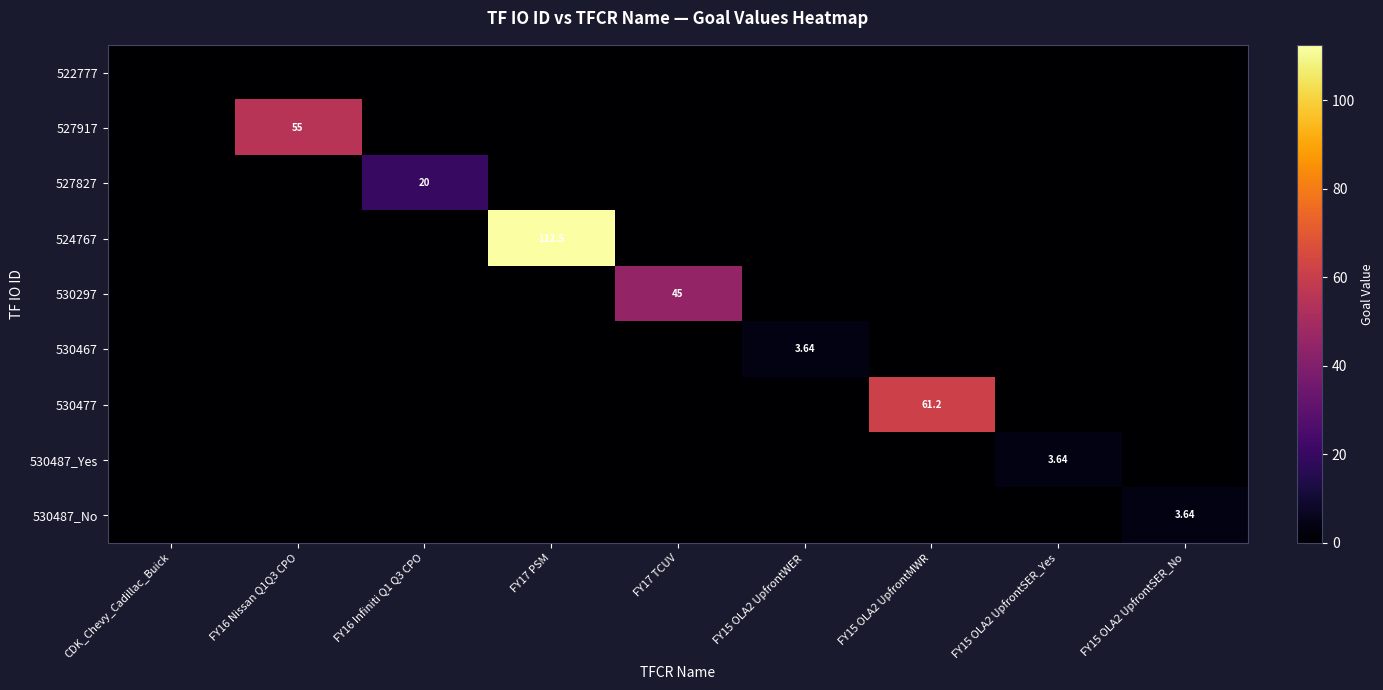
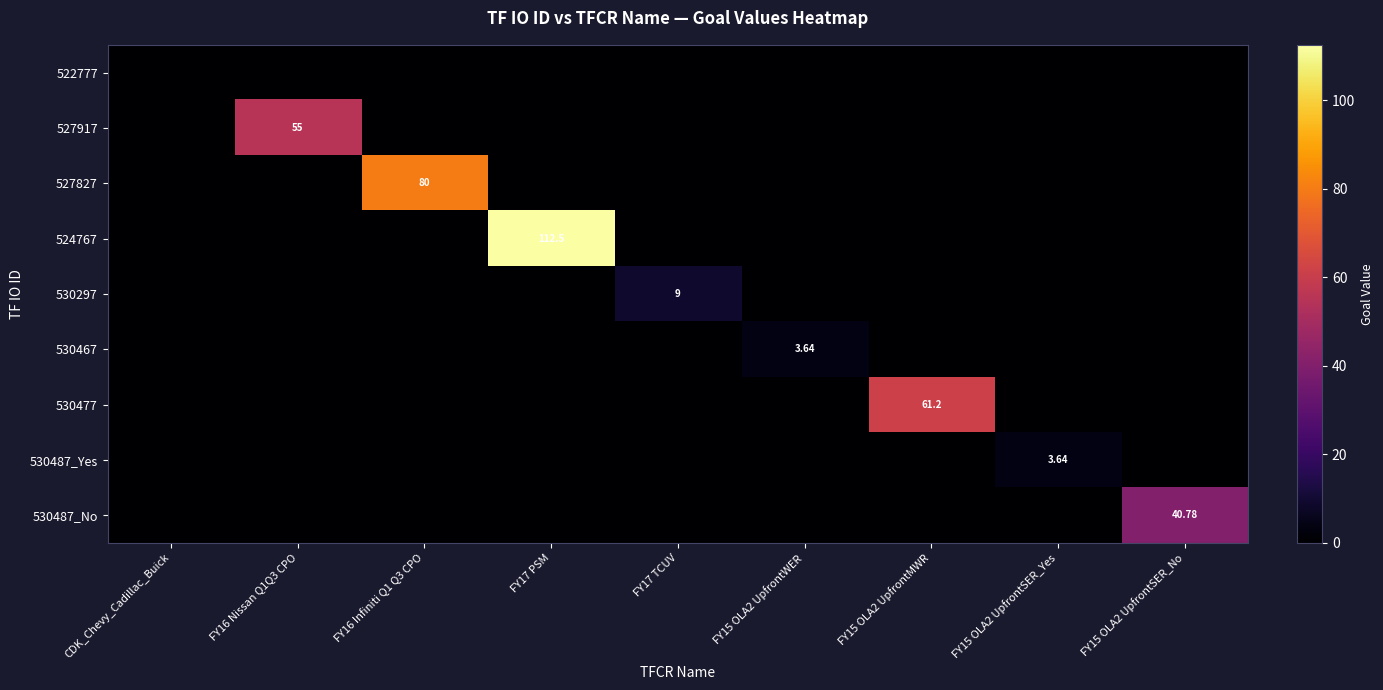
  {
    "527917": {
      "FY16 Nissan Q1Q3 CPO": 55
    },
    "527827": {
-     "FY16 Infiniti Q1 Q3 CPO": 20
+     "FY16 Infiniti Q1 Q3 CPO": 80
    },
    "524767": {
      "FY17 PSM": 112.5
    },
    "530297": {
-     "FY17 TCUV": 45
+     "FY17 TCUV": 9
    },
    "530467": {
      "FY15 OLA2 UpfrontWER": 3.64
    },
    "530477": {
      "FY15 OLA2 UpfrontMWR": 61.2
    },
    "530487_Yes": {
      "FY15 OLA2 UpfrontSER_Yes": 3.64
    },
    "530487_No": {
-     "FY15 OLA2 UpfrontSER_No": 3.64
+     "FY15 OLA2 UpfrontSER_No": 40.78
    }
  }
